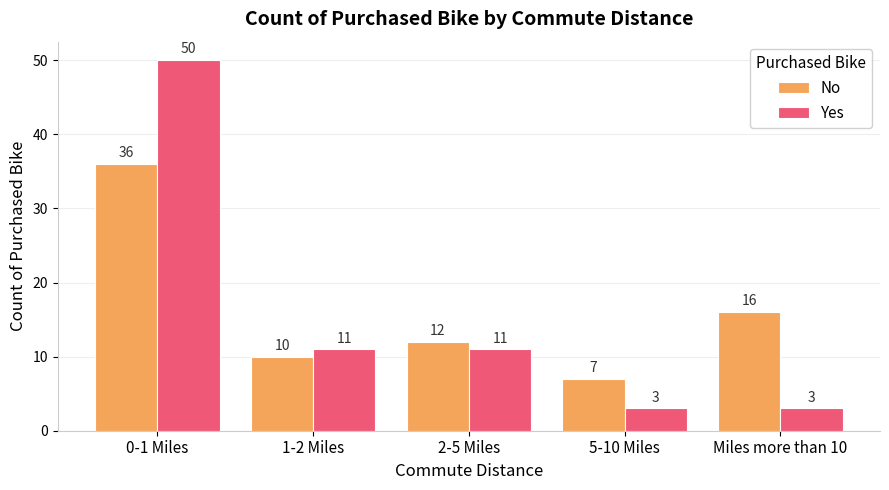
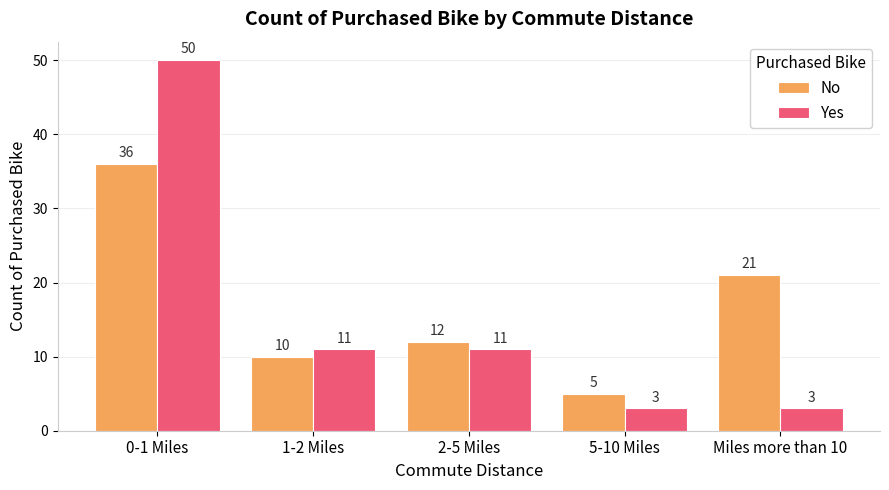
  {
    "No": {
      "0-1 Miles": 36,
      "1-2 Miles": 10,
      "2-5 Miles": 12,
-     "5-10 Miles": 7,
-     "Miles more than 10": 16
+     "5-10 Miles": 5,
+     "Miles more than 10": 21
    },
    "Yes": {
      "0-1 Miles": 50,
      "1-2 Miles": 11,
      "2-5 Miles": 11,
      "5-10 Miles": 3,
      "Miles more than 10": 3
    }
  }
